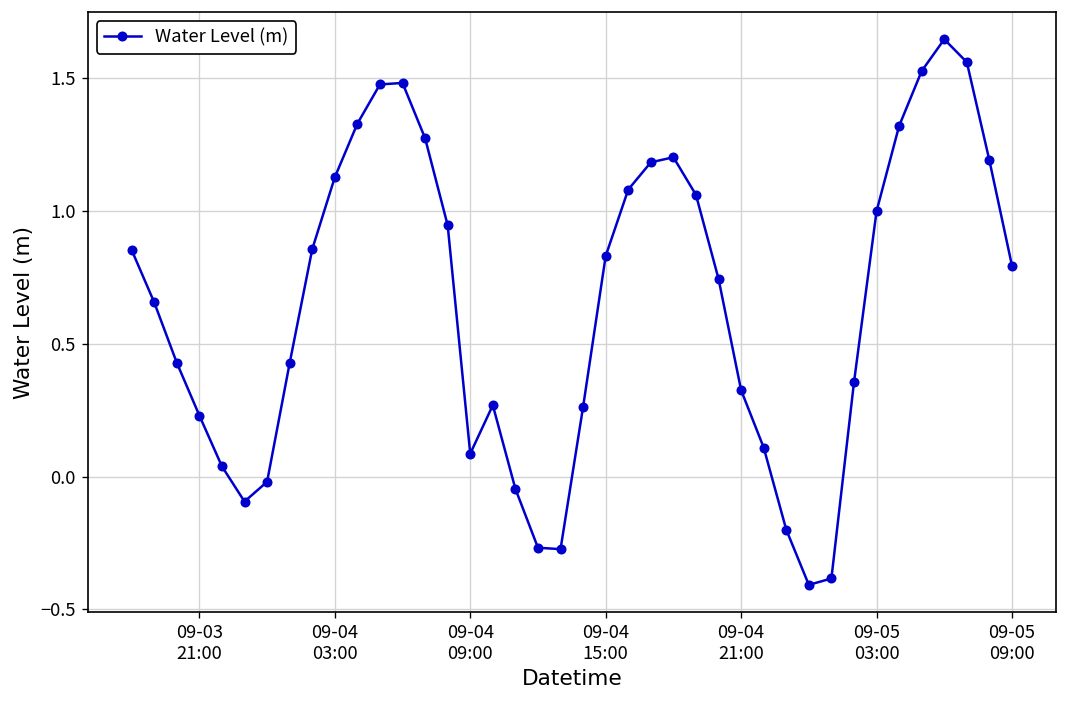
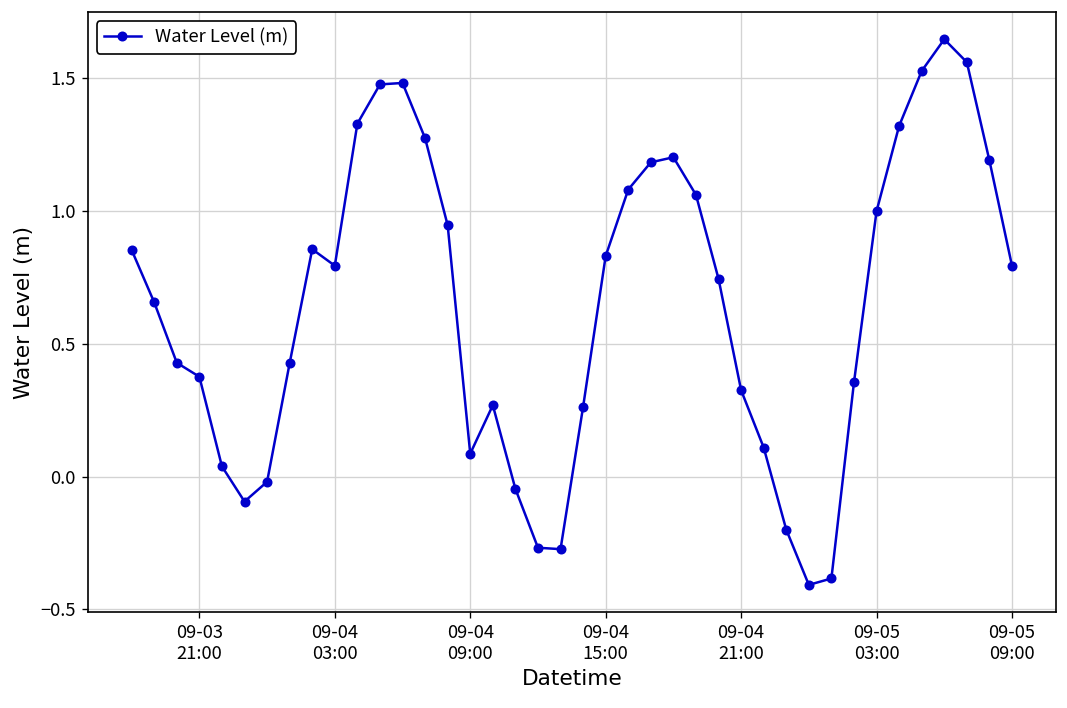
  {
-   "09-03 21:00": 0.23,
-   "09-04 03:00": 1.13,
+   "09-03 21:00": 0.38,
+   "09-04 03:00": 0.79,
    "09-04 09:00": 0.09,
    "09-04 15:00": 0.83,
    "09-04 21:00": 0.33,
    "09-05 03:00": 1.00,
    "09-05 09:00": 0.79
  }
